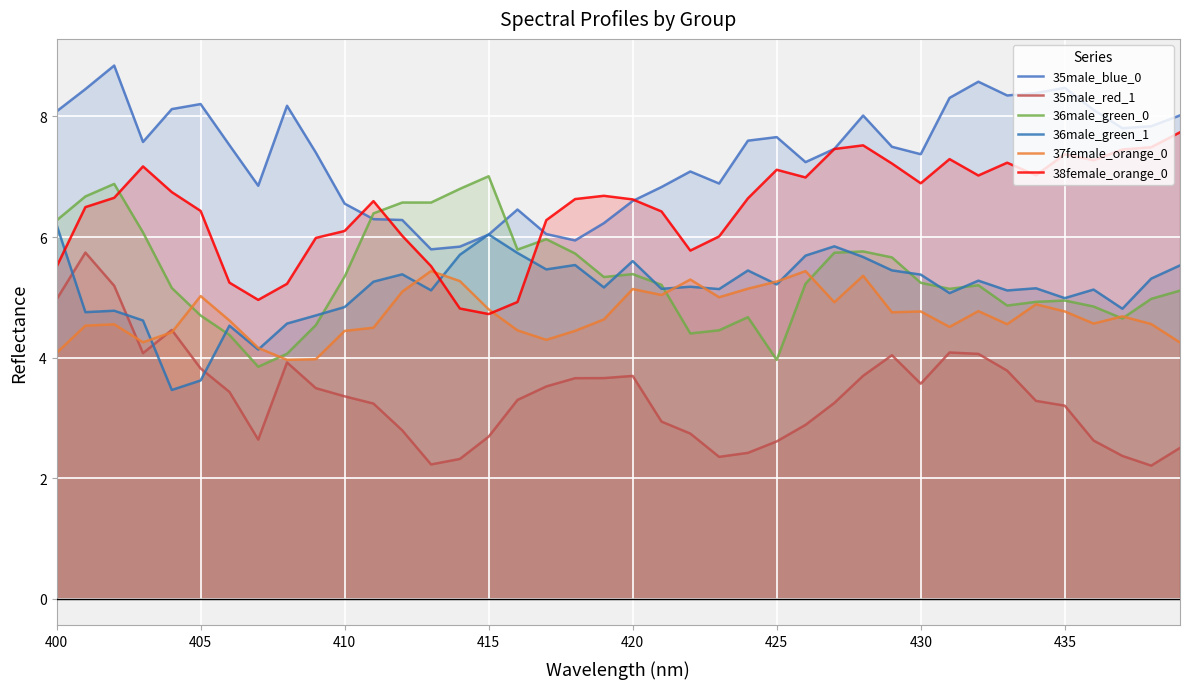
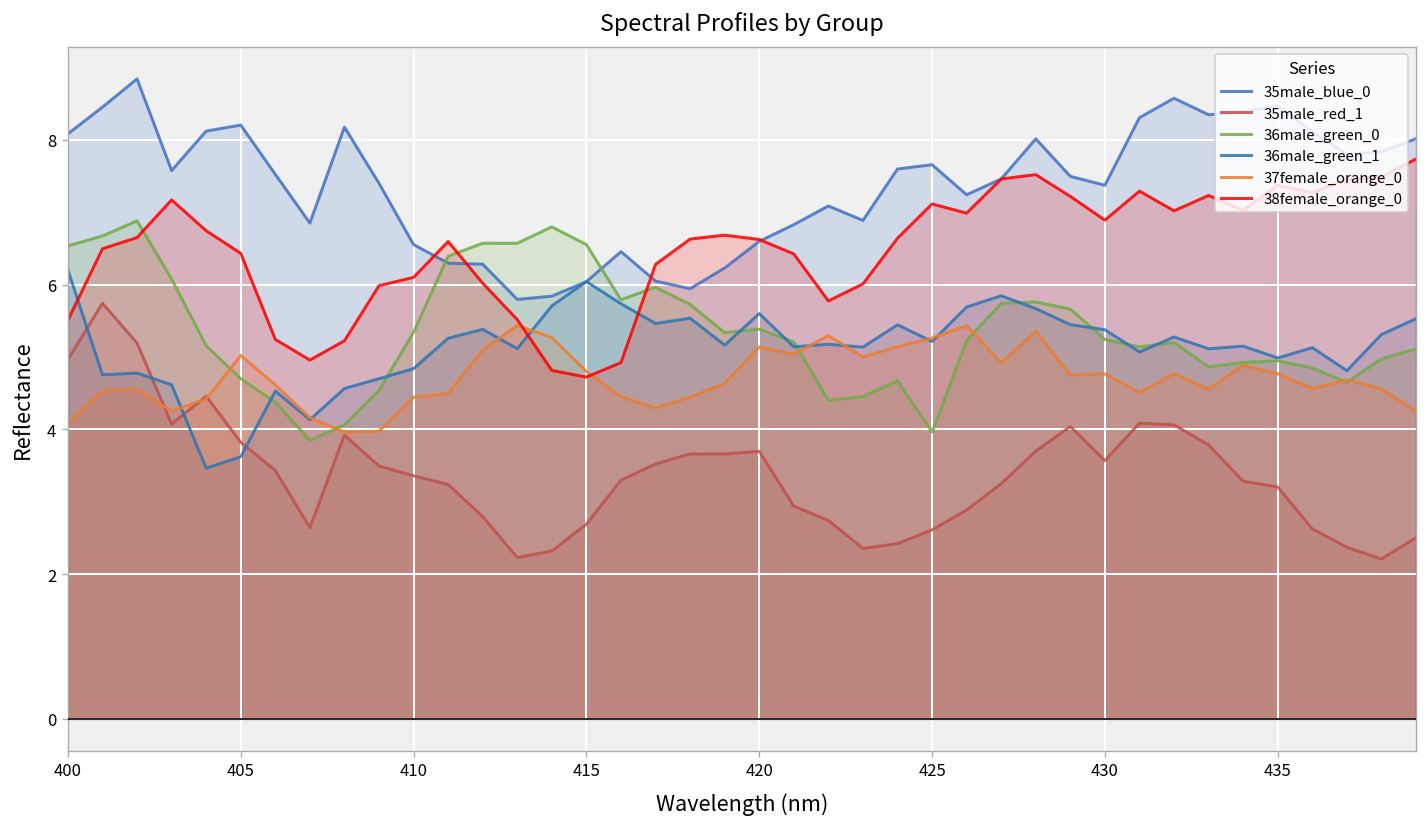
  {
    "35male_red_1": {
      "400": 5.0,
      "405": 3.8,
      "410": 3.4,
      "415": 2.7,
      "420": 3.7,
      "425": 2.6,
      "430": 3.6,
      "435": 3.2
    },
    "36male_green_0": {
-     "400": 6.3,
+     "400": 6.5,
      "405": 4.7,
      "410": 5.3,
-     "415": 7.0,
+     "415": 6.6,
      "420": 5.4,
      "425": 4.0,
      "430": 5.2
    },
    "37female_orange_0": {
      "400": 4.1,
      "405": 5.0,
      "410": 4.4,
      "415": 4.8,
      "420": 5.1,
      "425": 5.3,
      "430": 4.8,
      "435": 4.8
    },
    "38female_orange_0": {
      "400": 5.5,
      "405": 6.4,
      "410": 6.1,
      "415": 4.7,
      "425": 7.1,
      "430": 6.9
    }
  }
